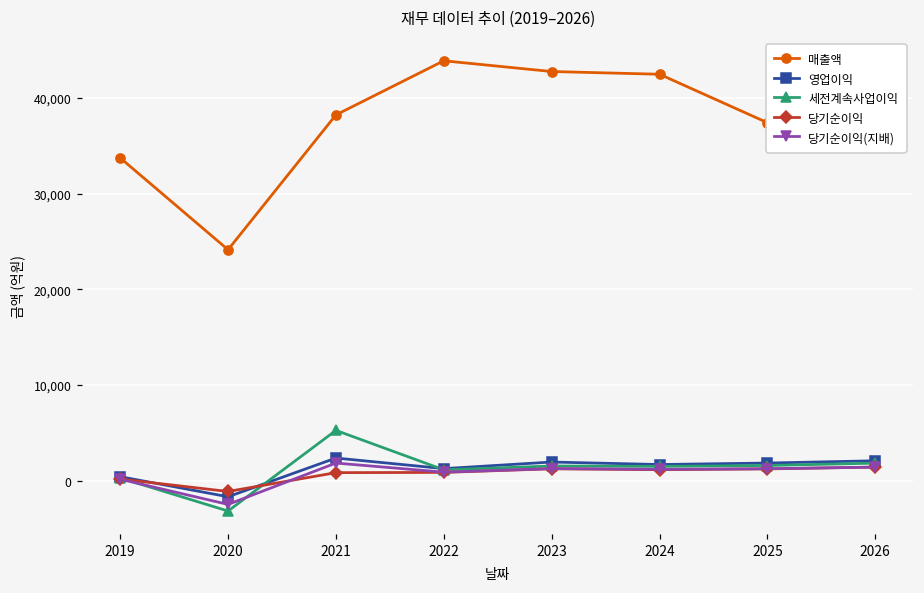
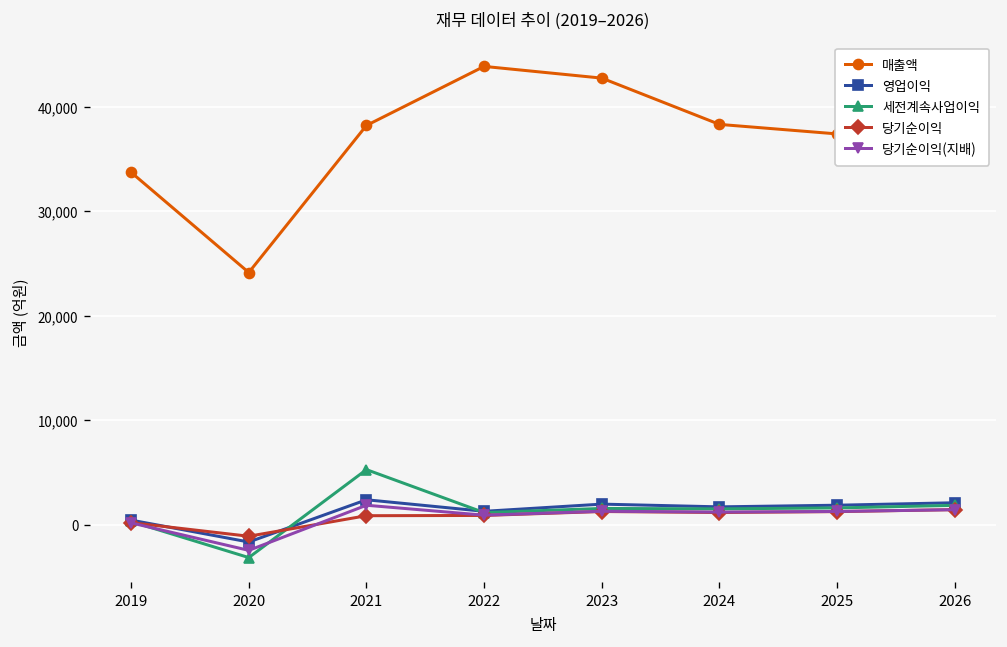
  {
    "매출액": {
      "2019": "34,000",
      "2020": "24,000",
      "2021": "38,000",
      "2022": "44,000",
      "2023": "43,000",
-     "2024": "42,000"
+     "2024": "38,000"
    },
    "영업이익": {
      "2020": "-2,000",
      "2021": "2,000",
      "2023": "2,000"
    },
    "세전계속사업이익": {
      "2020": "-3,000",
      "2021": "5,000"
    },
    "당기순이익": {
      "2020": "-1,000",
      "2021": "1,000"
    },
    "당기순이익(지배)": {
      "2020": "-2,000",
      "2021": "2,000"
    }
  }
